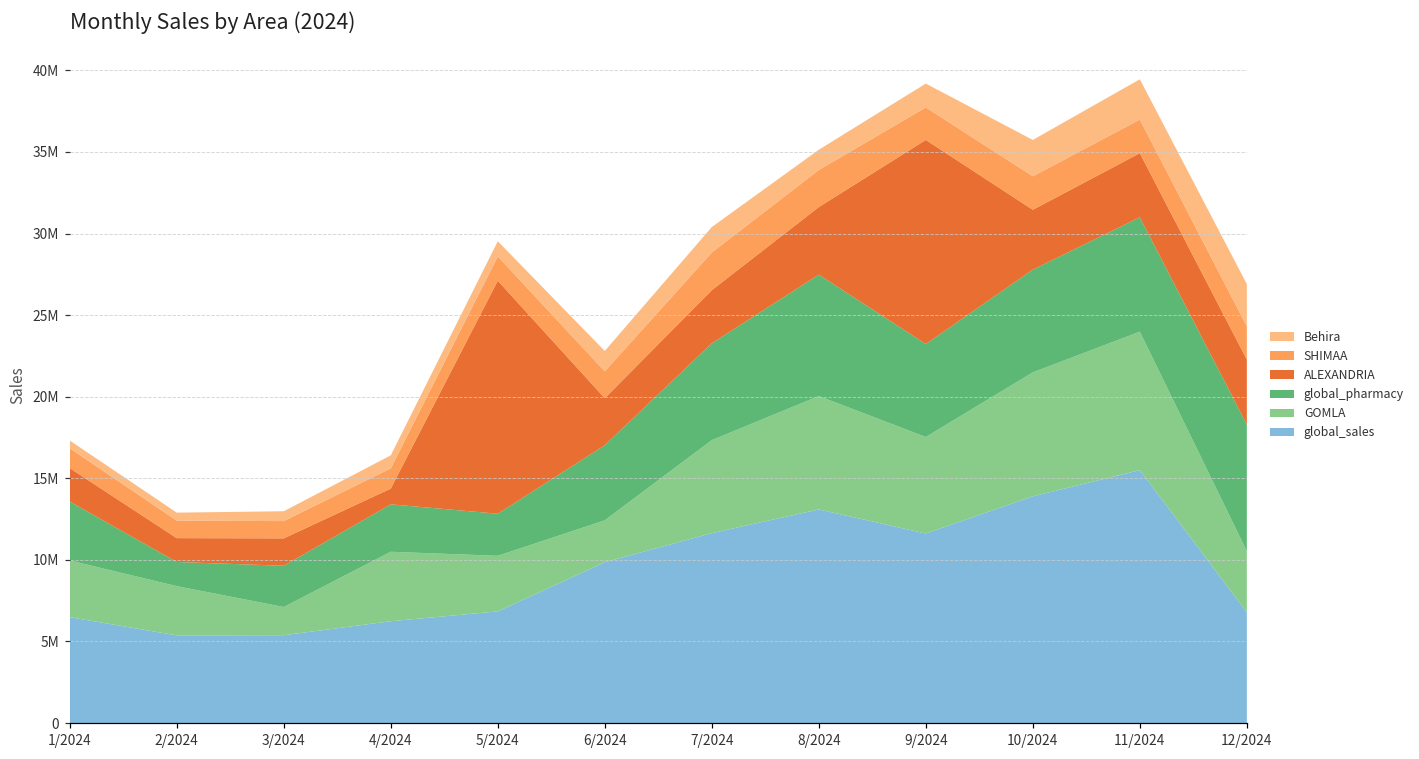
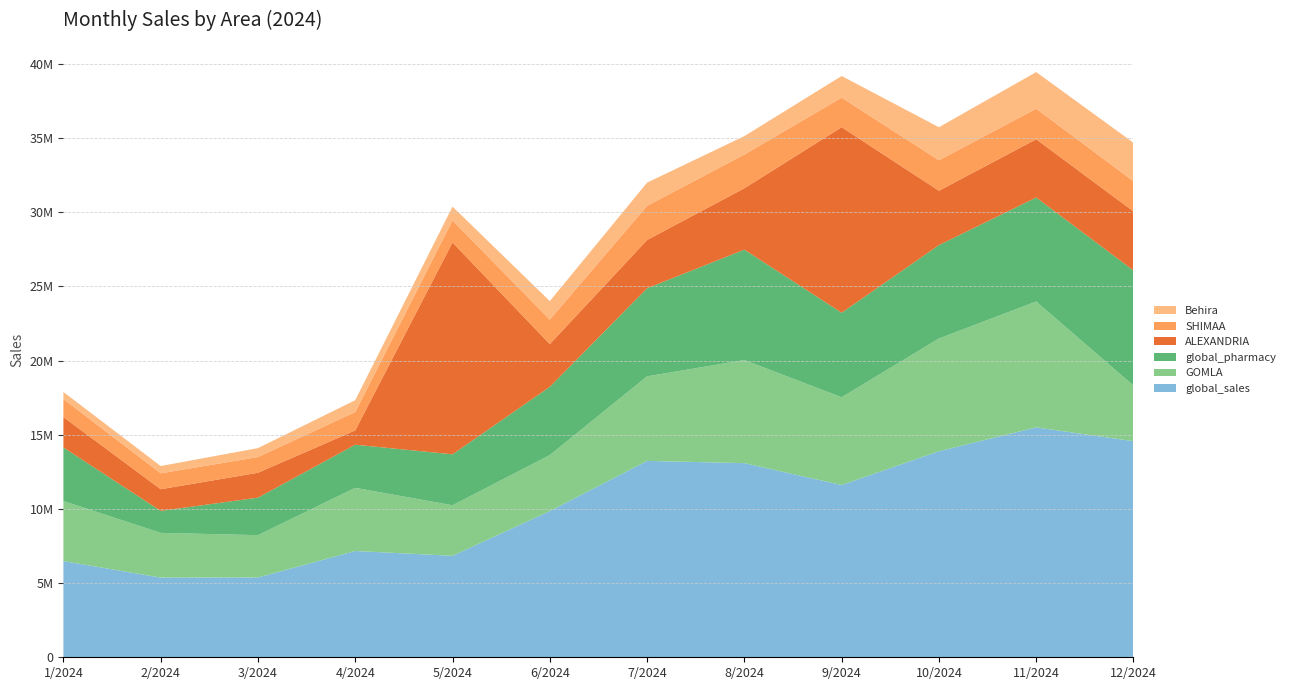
  {
    "global_sales": {
      "1/2024": 6500000,
      "2/2024": 5400000,
      "3/2024": 5400000,
-     "4/2024": 6200000,
+     "4/2024": 7200000,
      "5/2024": 6800000,
      "6/2024": 9900000,
-     "7/2024": 11600000,
+     "7/2024": 13200000,
      "8/2024": 13100000,
      "9/2024": 11600000,
      "10/2024": 13900000,
      "11/2024": 15500000,
-     "12/2024": 6800000
+     "12/2024": 14600000
    },
    "GOMLA": {
-     "1/2024": 3500000,
+     "1/2024": 4000000,
      "2/2024": 3000000,
-     "3/2024": 1700000,
+     "3/2024": 2900000,
      "4/2024": 4300000,
      "5/2024": 3400000,
-     "6/2024": 2600000,
+     "6/2024": 3800000,
      "7/2024": 5700000,
      "8/2024": 6900000,
      "9/2024": 5900000,
      "10/2024": 7600000,
      "11/2024": 8500000,
      "12/2024": 3700000
    },
    "global_pharmacy": {
      "1/2024": 3600000,
      "2/2024": 1500000,
      "3/2024": 2500000,
      "4/2024": 2900000,
-     "5/2024": 2600000,
+     "5/2024": 3400000,
      "6/2024": 4600000,
      "7/2024": 5900000,
      "8/2024": 7400000,
      "9/2024": 5700000,
      "10/2024": 6300000,
      "11/2024": 7000000,
      "12/2024": 7800000
    },
    "ALEXANDRIA": {
      "1/2024": 2000000,
      "2/2024": 1500000,
      "3/2024": 1700000,
      "4/2024": 1000000,
      "5/2024": 14300000,
      "6/2024": 2900000,
      "7/2024": 3300000,
      "8/2024": 4100000,
      "9/2024": 12500000,
      "10/2024": 3700000,
      "11/2024": 3900000,
      "12/2024": 4000000
    }
  }
